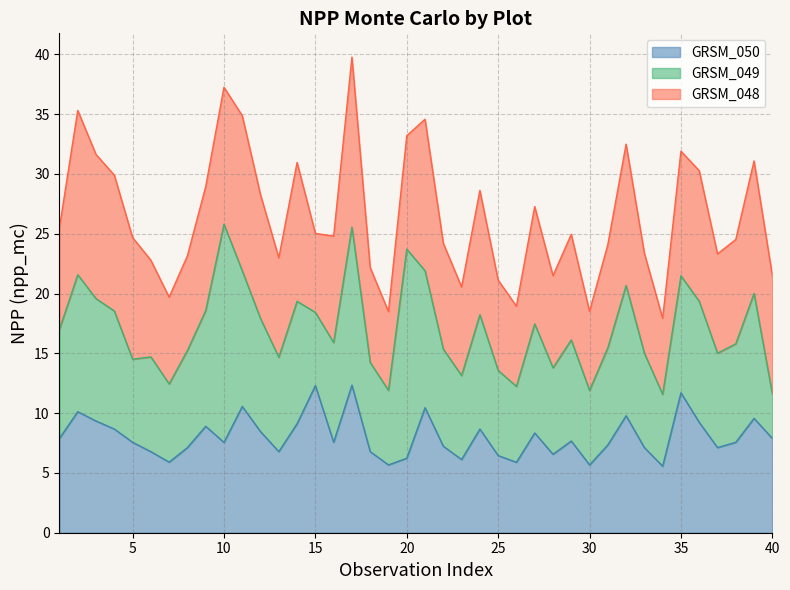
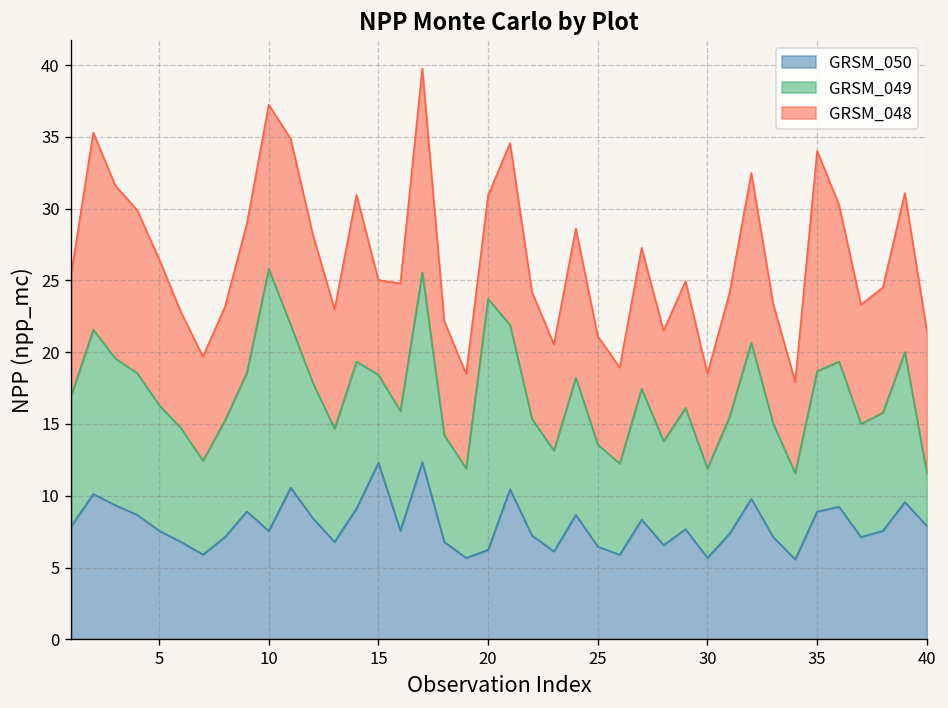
  {
    "GRSM_050": {
      "5": 7.6,
      "10": 7.6,
      "15": 12.3,
      "20": 6.2,
      "25": 6.5,
      "30": 5.7,
-     "35": 11.7,
+     "35": 8.9,
      "40": 7.9
    },
    "GRSM_049": {
-     "5": 7.0,
+     "5": 8.8,
      "10": 18.3,
      "15": 6.1,
      "20": 17.5,
      "25": 7.1,
      "30": 6.2,
      "35": 9.8,
      "40": 3.7
    },
    "GRSM_048": {
      "5": 10.2,
      "10": 11.4,
      "15": 6.6,
-     "20": 9.5,
+     "20": 7.2,
      "25": 7.6,
      "30": 6.6,
-     "35": 10.4,
+     "35": 15.3,
      "40": 9.9
    }
  }
